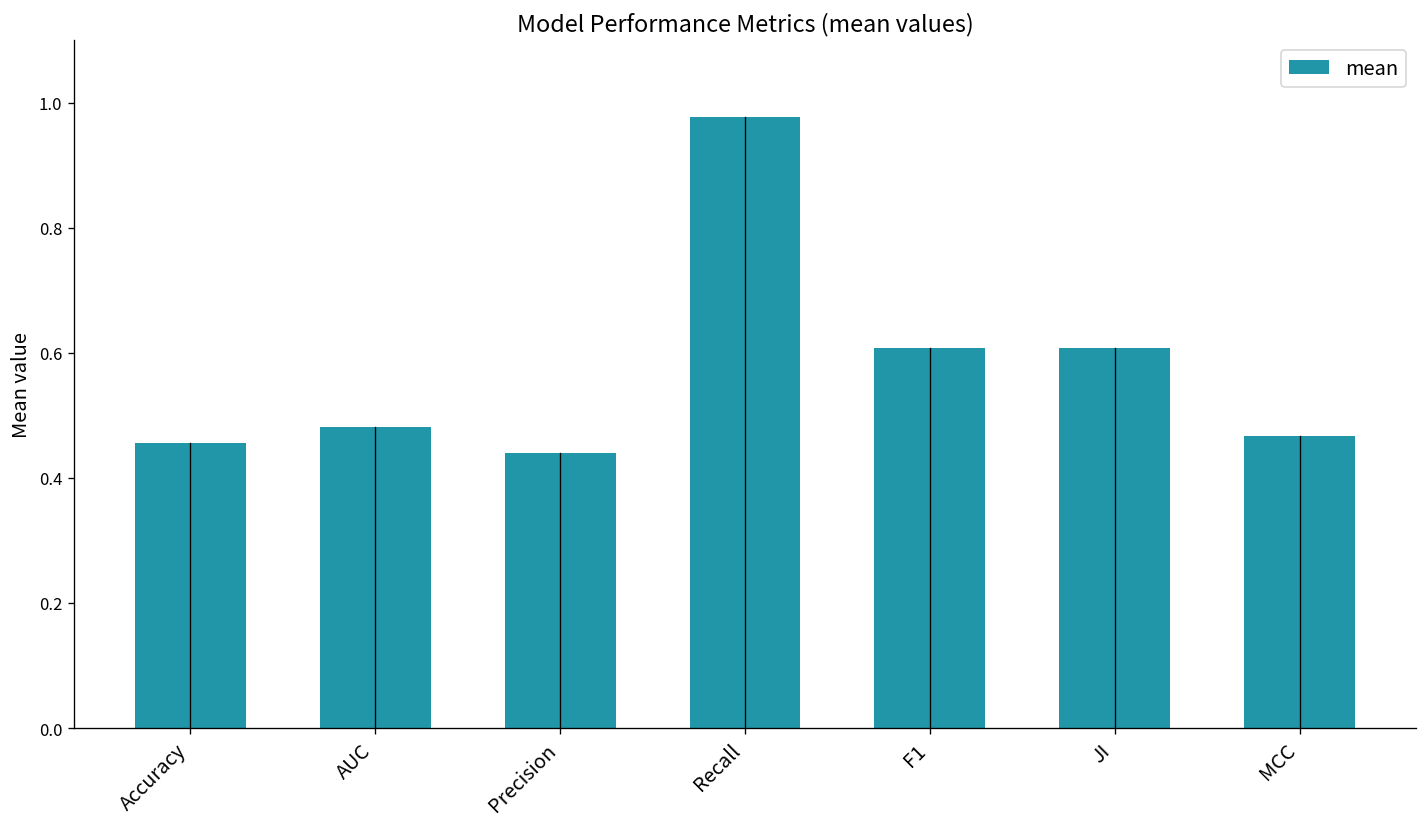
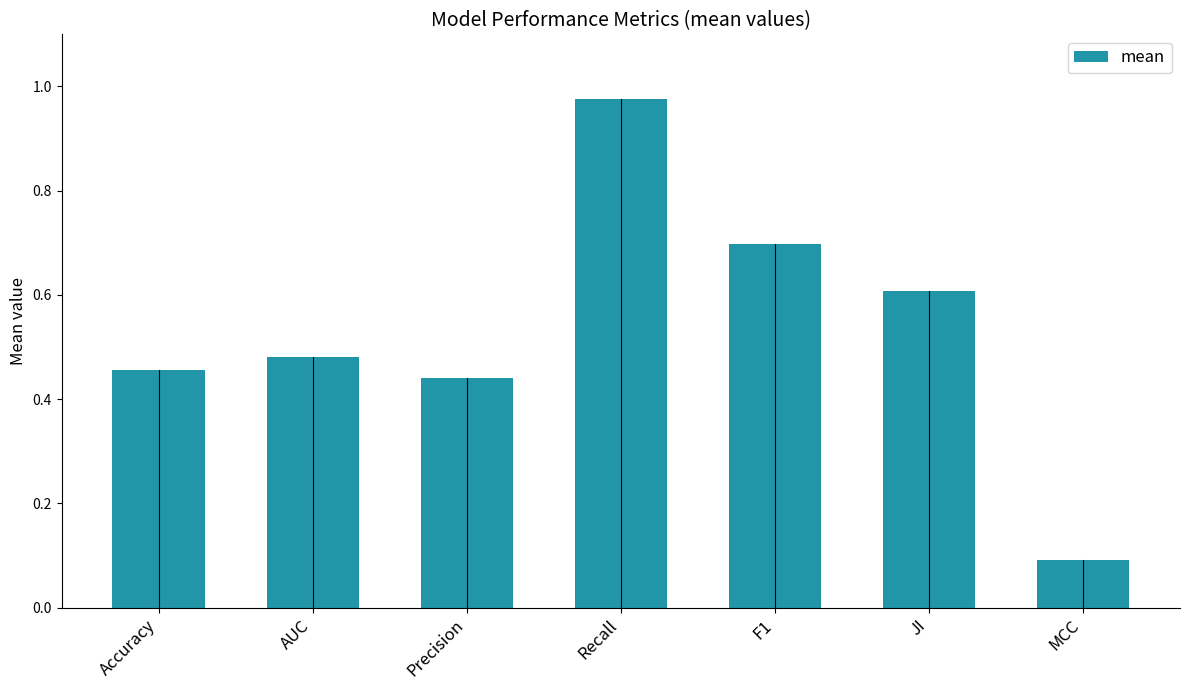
  {
    "mean": {
      "Accuracy": 0.46,
      "AUC": 0.48,
      "Precision": 0.44,
      "Recall": 0.98,
-     "F1": 0.61,
+     "F1": 0.70,
      "JI": 0.61,
-     "MCC": 0.47
+     "MCC": 0.09
    }
  }
